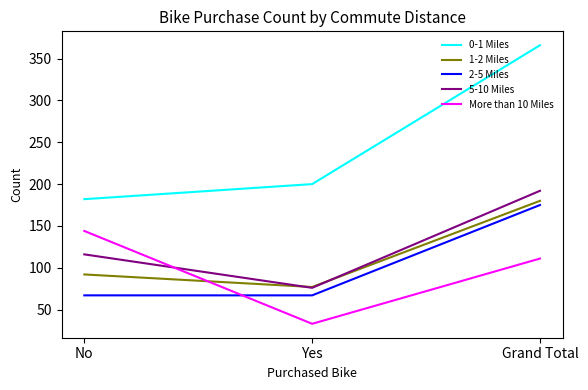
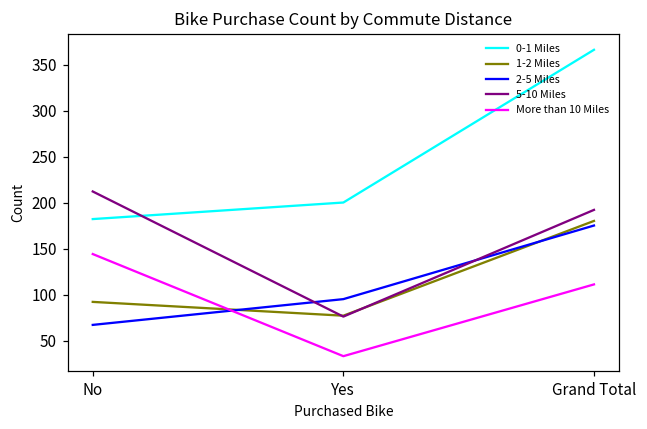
  {
    "0-1 Miles": {
      "No": 180,
      "Yes": 200,
      "Grand Total": 370
    },
    "1-2 Miles": {
      "No": 90,
      "Grand Total": 180
    },
    "2-5 Miles": {
      "No": 70,
-     "Yes": 70,
+     "Yes": 100,
      "Grand Total": 180
    },
    "5-10 Miles": {
-     "No": 120,
+     "No": 210,
      "Grand Total": 190
    },
    "More than 10 Miles": {
      "No": 140,
      "Yes": 30,
      "Grand Total": 110
    }
  }
